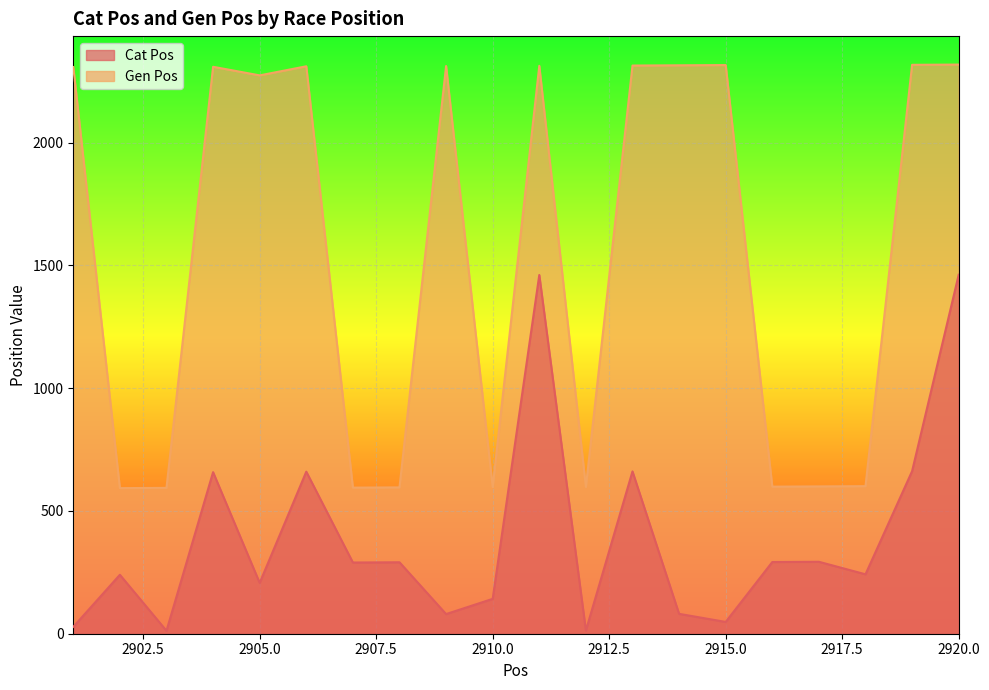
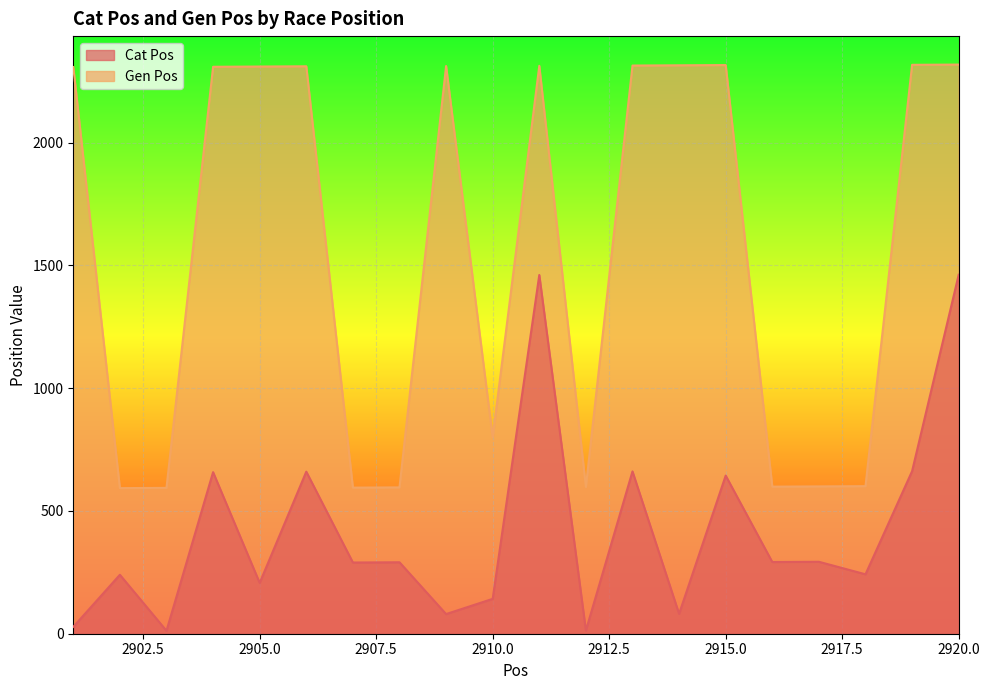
  {
    "Cat Pos": {
      "2905.0": 210,
      "2910.0": 140,
-     "2915.0": 50,
+     "2915.0": 640,
      "2920.0": 1460
    },
    "Gen Pos": {
-     "2905.0": 2270,
-     "2910.0": 600,
+     "2905.0": 2310,
+     "2910.0": 800,
      "2915.0": 2320,
      "2920.0": 2320
    }
  }
